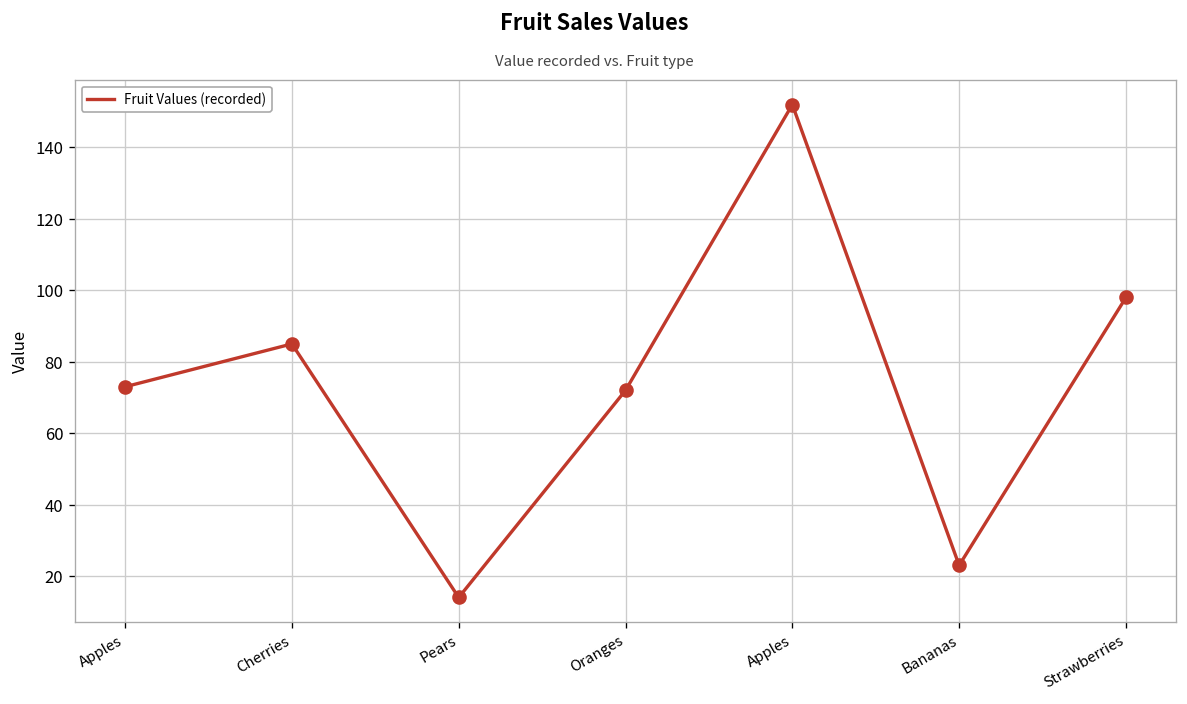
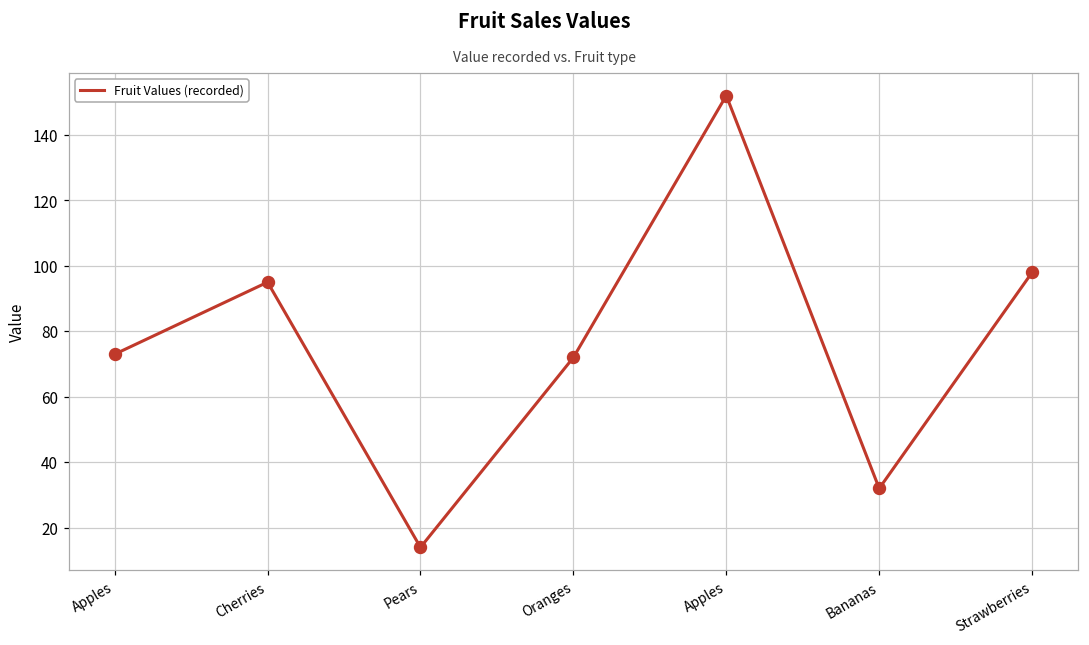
  {
-   "Cherries": 85,
+   "Cherries": 95,
    "Pears": 14,
    "Oranges": 72,
-   "Bananas": 23,
+   "Bananas": 32,
    "Strawberries": 98
  }
